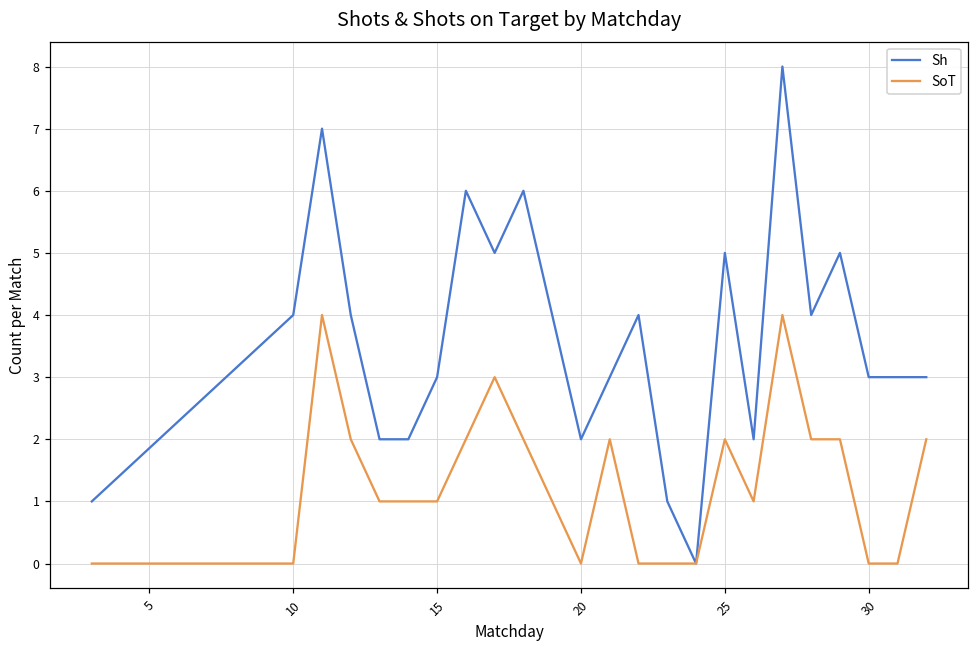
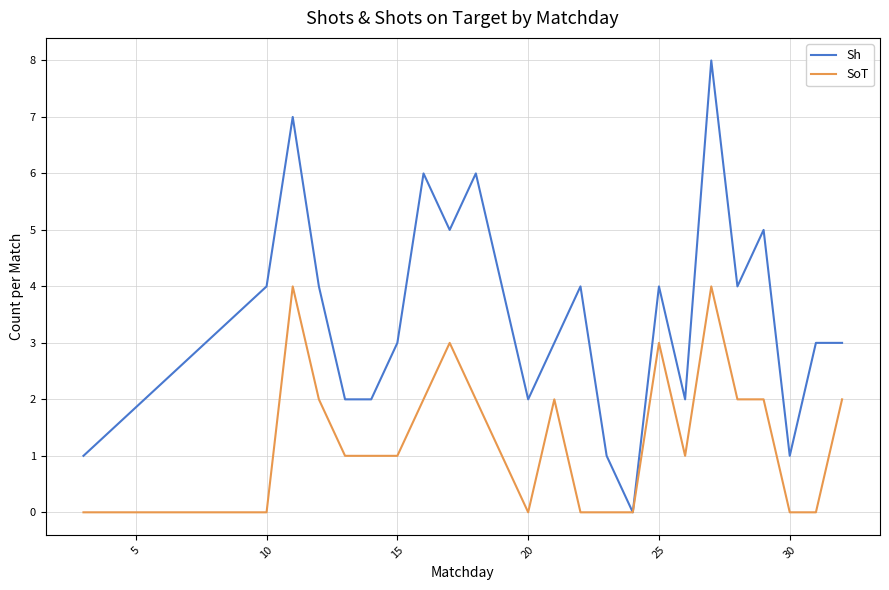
  {
    "Sh": {
      "10": 4,
      "15": 3,
      "20": 2,
-     "25": 5,
-     "30": 3
+     "25": 4,
+     "30": 1
    },
    "SoT": {
      "10": 0,
      "15": 1,
      "20": 0,
-     "25": 2,
+     "25": 3,
      "30": 0
    }
  }
